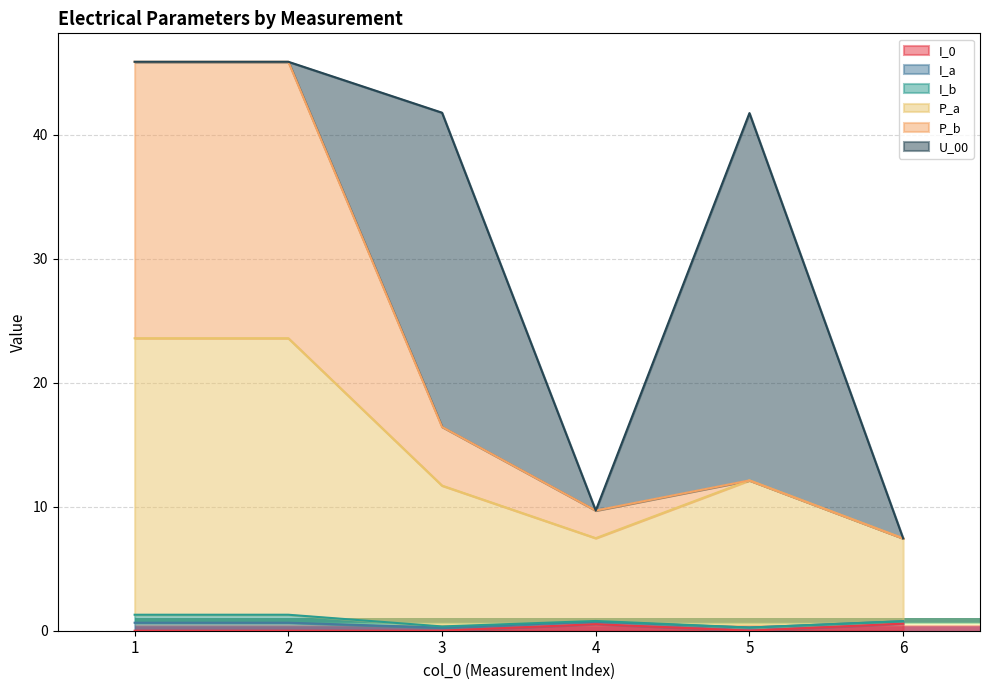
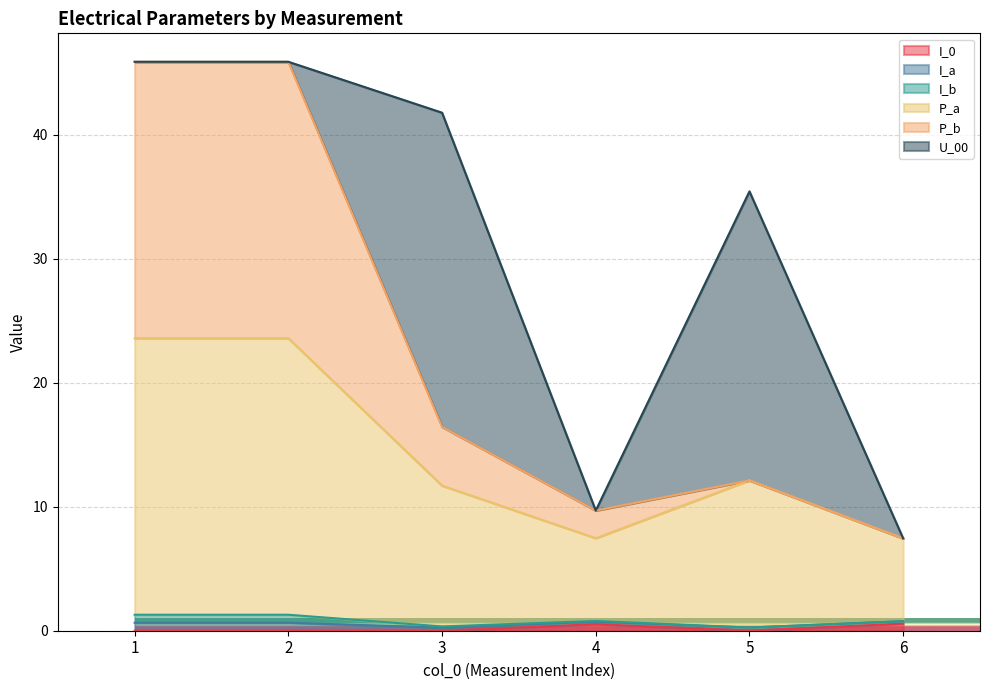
  {
    "I_0": {
      "1": 0.0,
      "2": 0.0,
      "3": 0.0,
      "5": 0.0
    },
    "U_00": {
      "3": 25.3,
-     "5": 29.6
+     "5": 23.3
    }
  }
